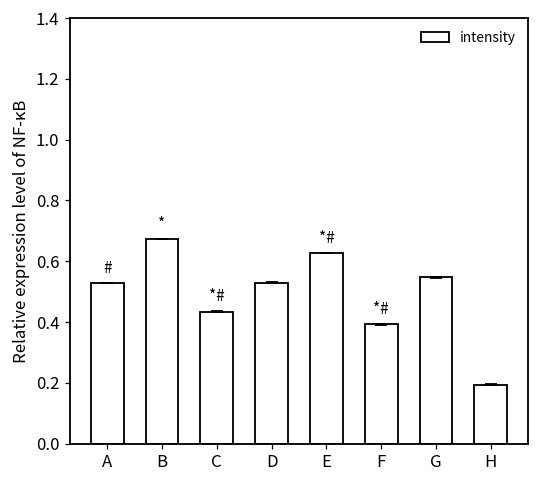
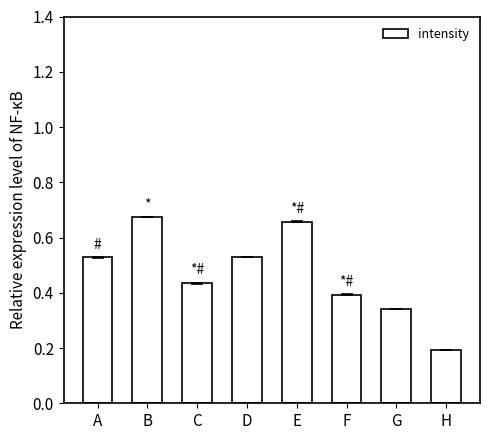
  {
    "intensity": {
      "A": 0.53,
      "B": 0.67,
      "C": 0.43,
      "D": 0.53,
-     "E": 0.63,
+     "E": 0.66,
      "F": 0.39,
-     "G": 0.55,
+     "G": 0.34,
      "H": 0.19
    }
  }
